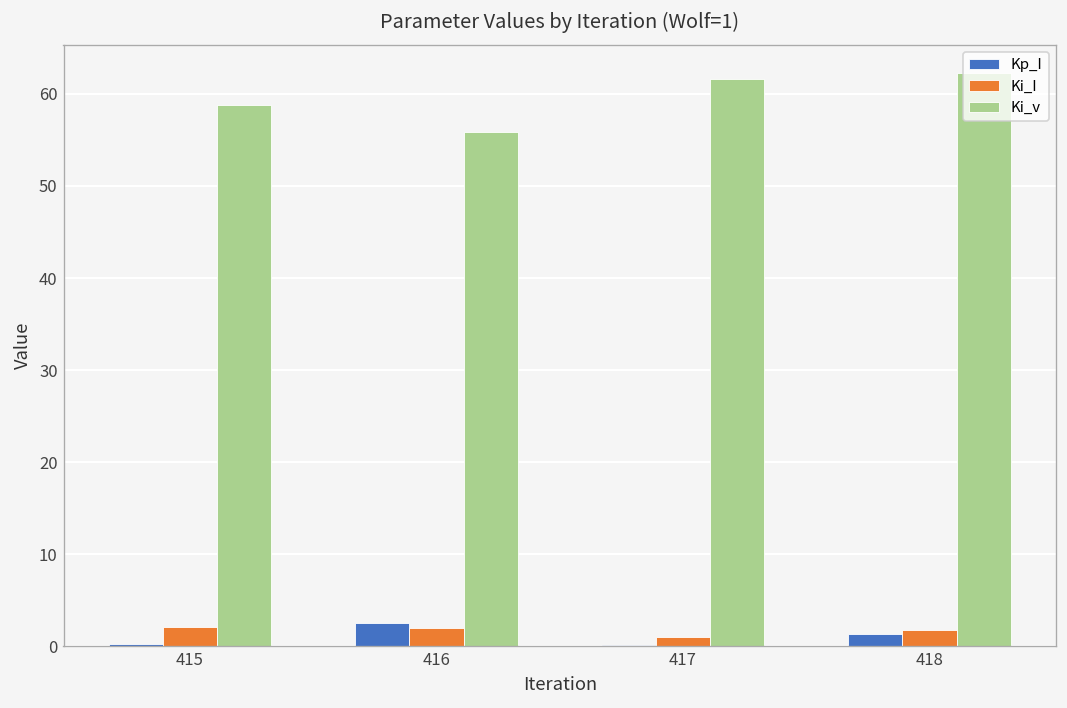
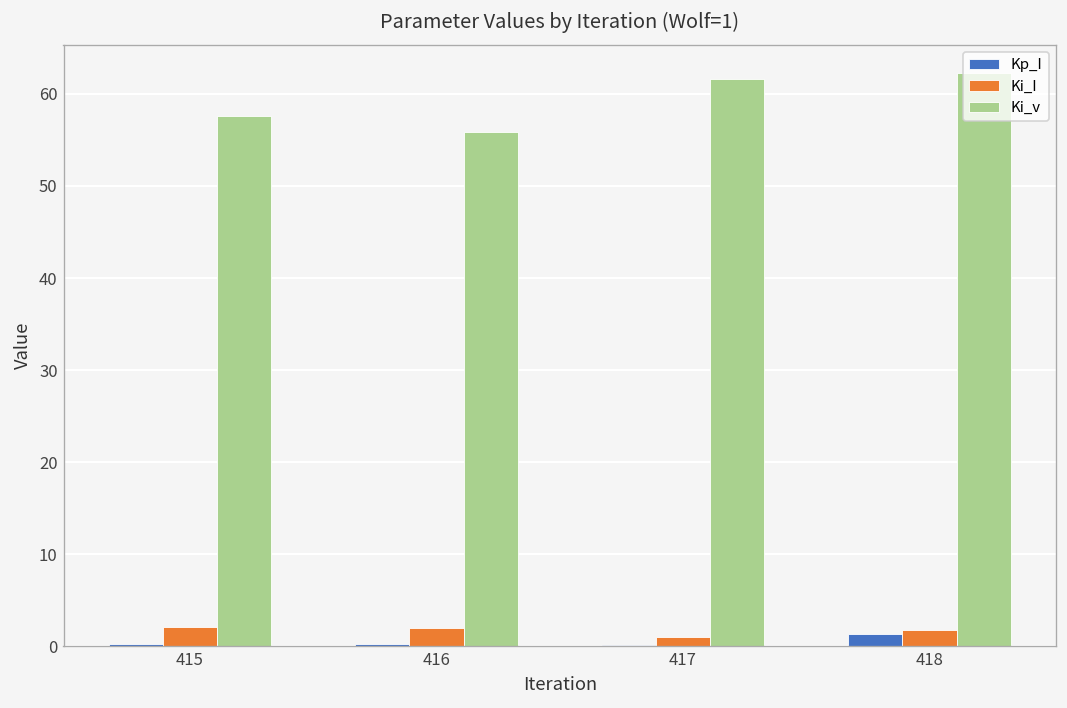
  {
    "Kp_I": {
-     "416": 3,
+     "416": 0,
      "418": 1
    },
    "Ki_I": {
      "415": 2,
      "416": 2,
      "417": 1,
      "418": 2
    },
    "Ki_v": {
-     "415": 59,
+     "415": 58,
      "416": 56,
      "417": 62
    }
  }
